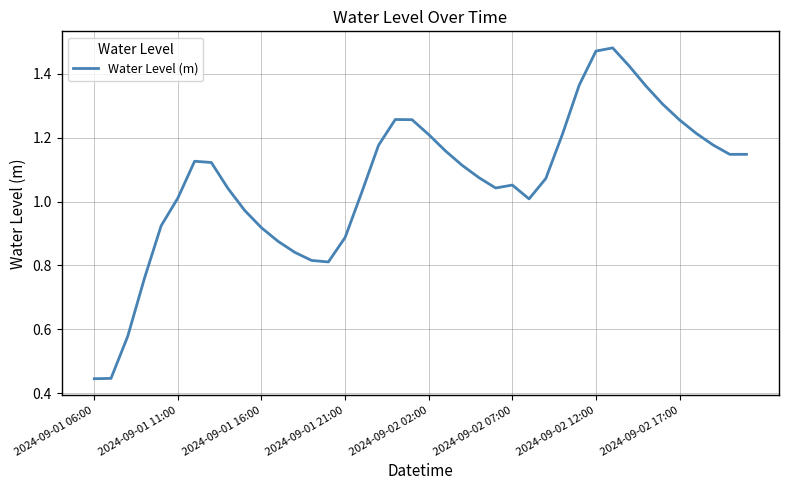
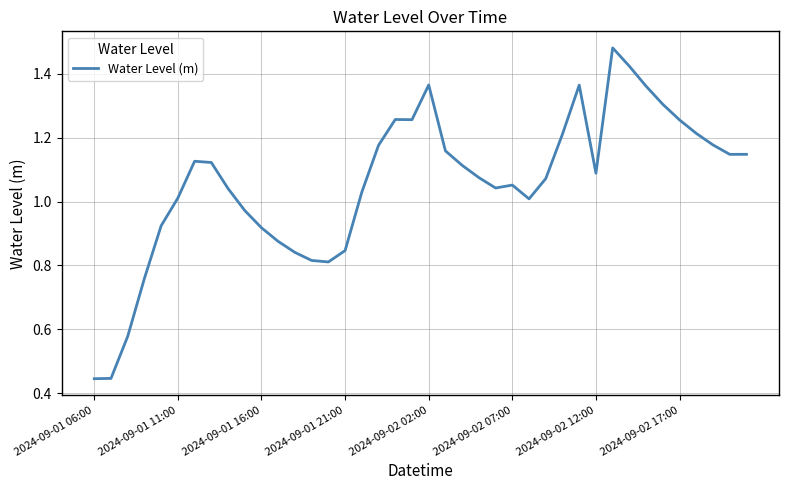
  {
    "2024-09-01 06:00": 0.45,
    "2024-09-01 11:00": 1.01,
    "2024-09-01 16:00": 0.92,
-   "2024-09-01 21:00": 0.89,
-   "2024-09-02 02:00": 1.21,
+   "2024-09-01 21:00": 0.85,
+   "2024-09-02 02:00": 1.36,
    "2024-09-02 07:00": 1.05,
-   "2024-09-02 12:00": 1.47,
+   "2024-09-02 12:00": 1.09,
    "2024-09-02 17:00": 1.26
  }
